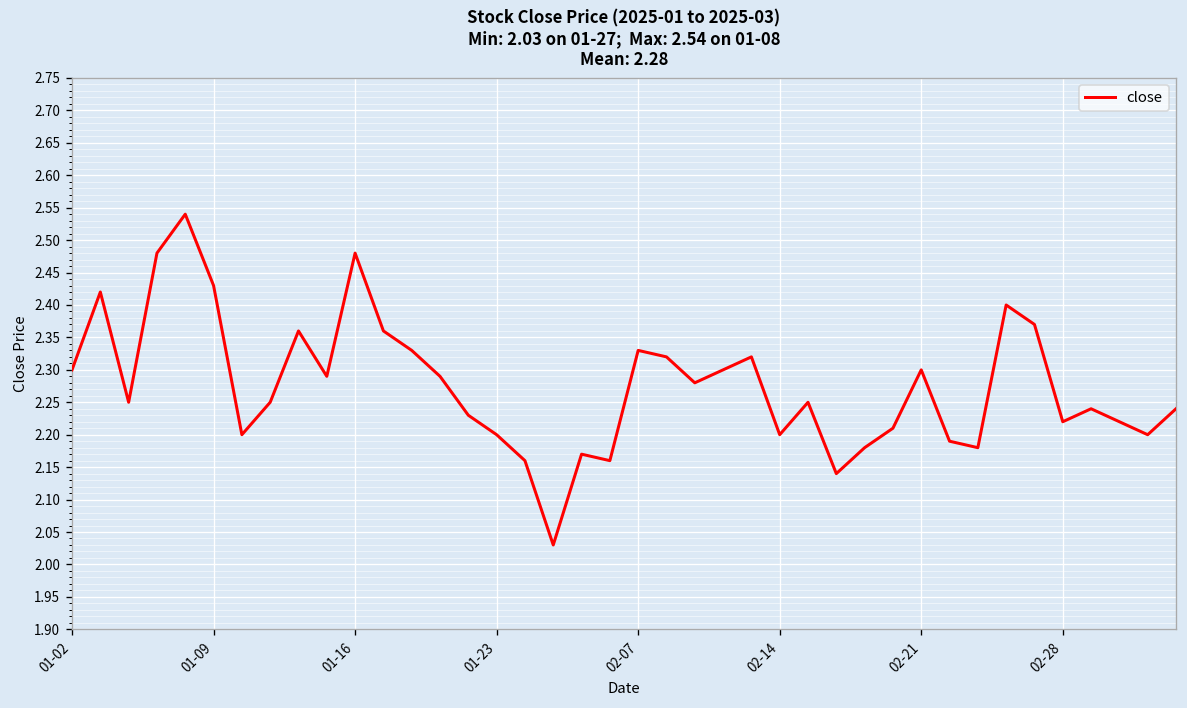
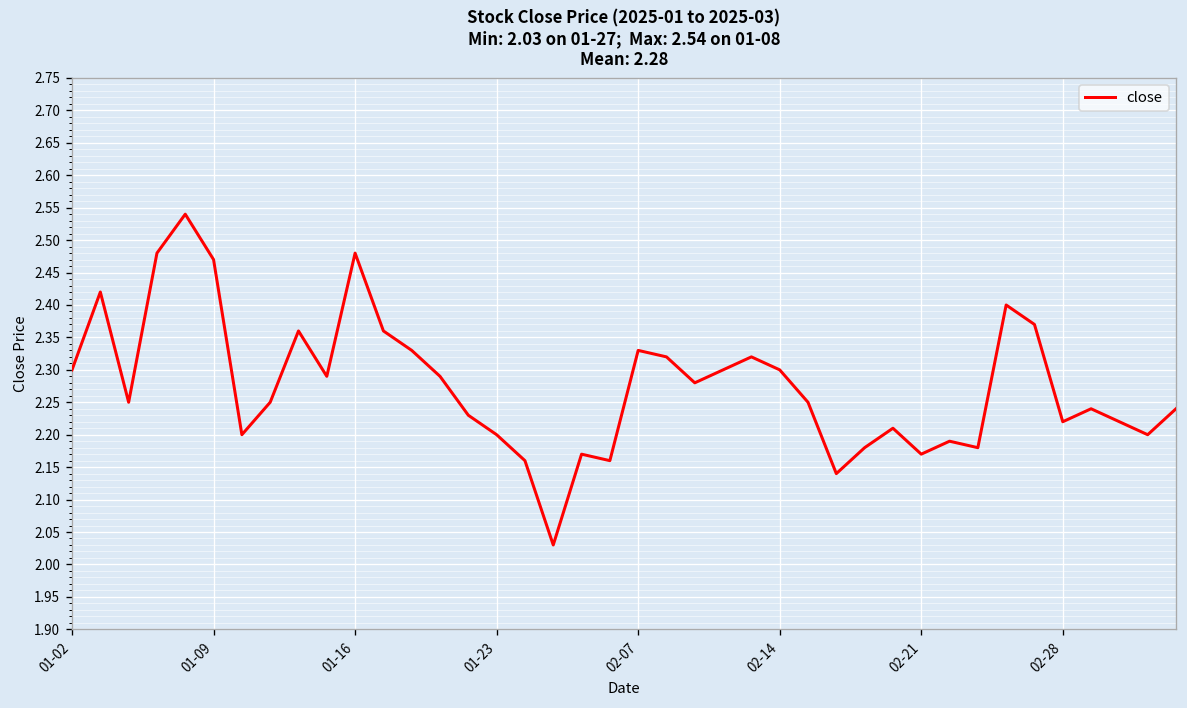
  {
    "01-02": 2.30,
-   "01-09": 2.43,
+   "01-09": 2.47,
    "01-16": 2.48,
    "01-23": 2.20,
    "02-07": 2.33,
-   "02-14": 2.2,
-   "02-21": 2.30,
+   "02-14": 2.3,
+   "02-21": 2.17,
    "02-28": 2.22
  }
